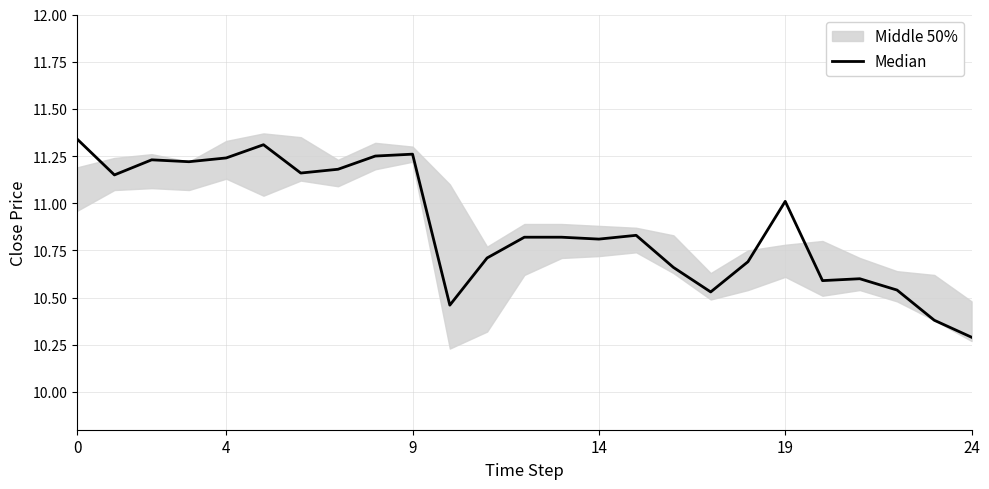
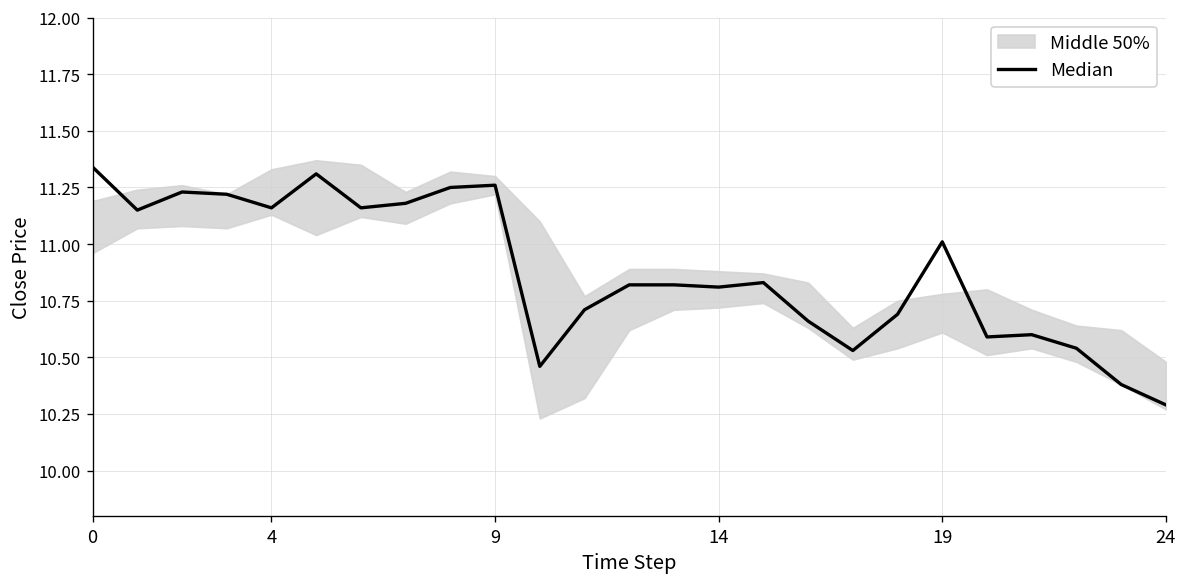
  {
    "Median": {
      "0": 11.34,
-     "4": 11.24,
+     "4": 11.16,
      "9": 11.26,
      "14": 10.81,
      "19": 11.01,
      "24": 10.29
    }
  }
